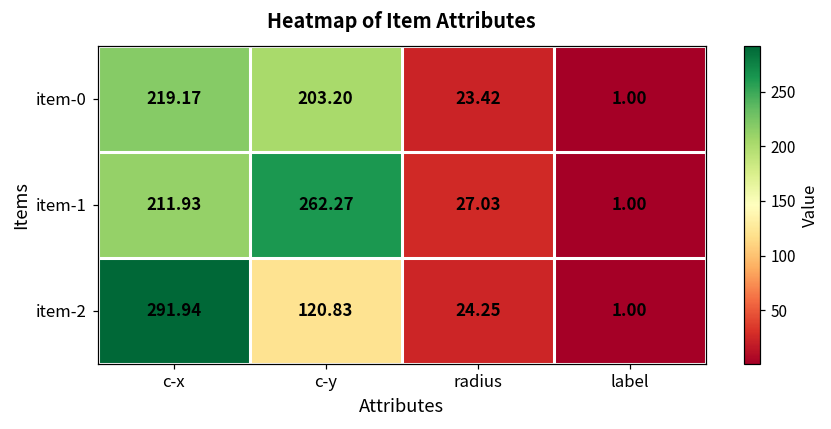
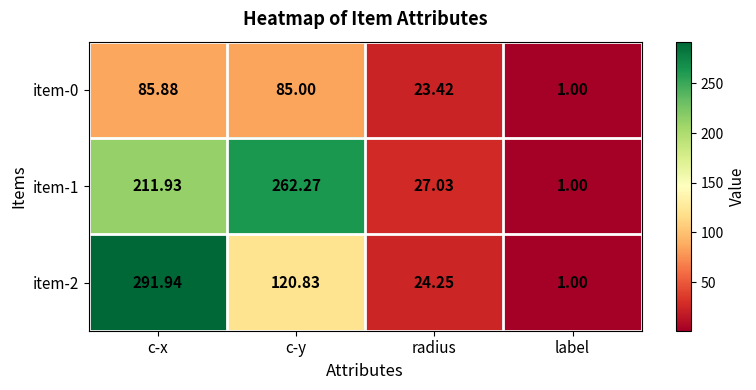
  {
    "item-0": {
-     "c-x": 219.17,
-     "c-y": 203.20,
+     "c-x": 85.88,
+     "c-y": 85.00,
      "radius": 23.42,
      "label": 1.00
    },
    "item-1": {
      "c-x": 211.93,
      "c-y": 262.27,
      "radius": 27.03,
      "label": 1.00
    },
    "item-2": {
      "c-x": 291.94,
      "c-y": 120.83,
      "radius": 24.25,
      "label": 1.00
    }
  }
